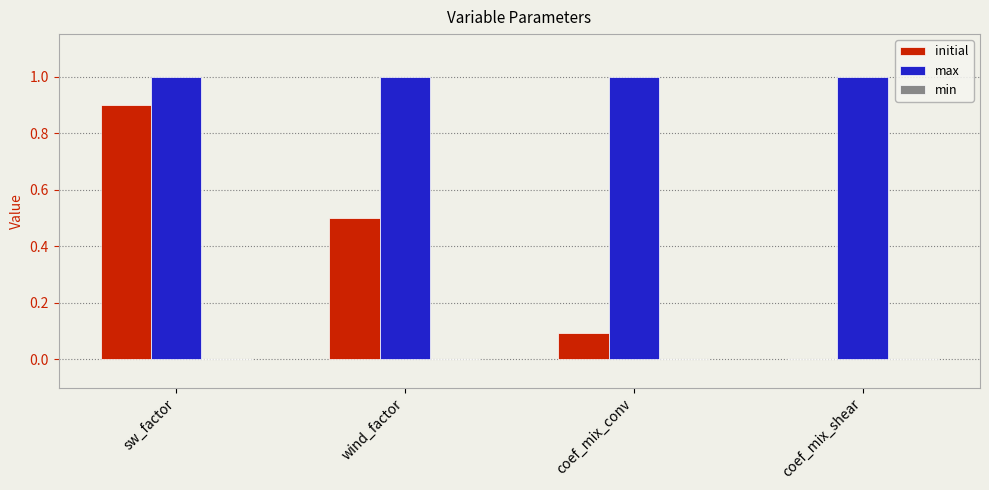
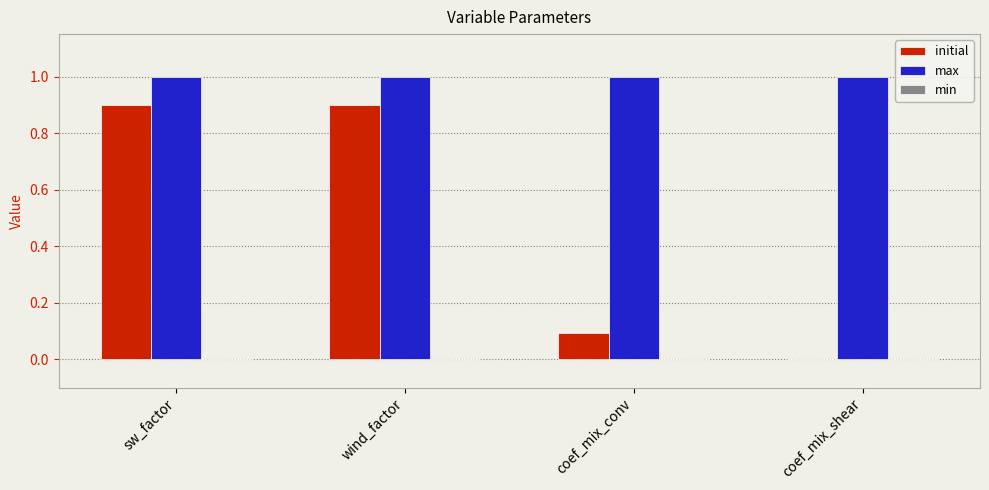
  {
    "initial": {
      "sw_factor": 0.9,
-     "wind_factor": 0.5,
+     "wind_factor": 0.9,
      "coef_mix_conv": 0.1,
      "coef_mix_shear": 0.0
    },
    "max": {
      "sw_factor": 1.0,
      "wind_factor": 1.0,
      "coef_mix_conv": 1.0,
      "coef_mix_shear": 1.0
    },
    "min": {
      "sw_factor": 0.0,
      "wind_factor": 0.0,
      "coef_mix_conv": 0.0,
      "coef_mix_shear": 0.0
    }
  }
